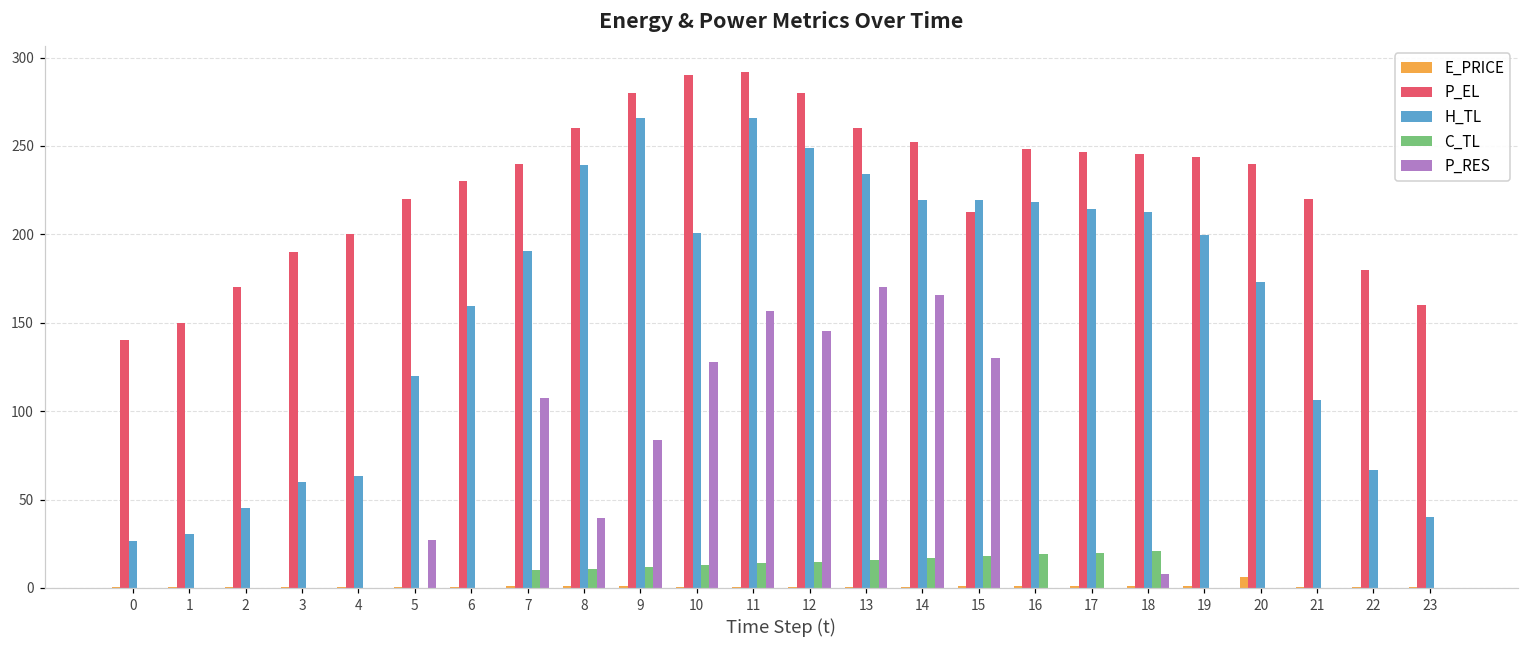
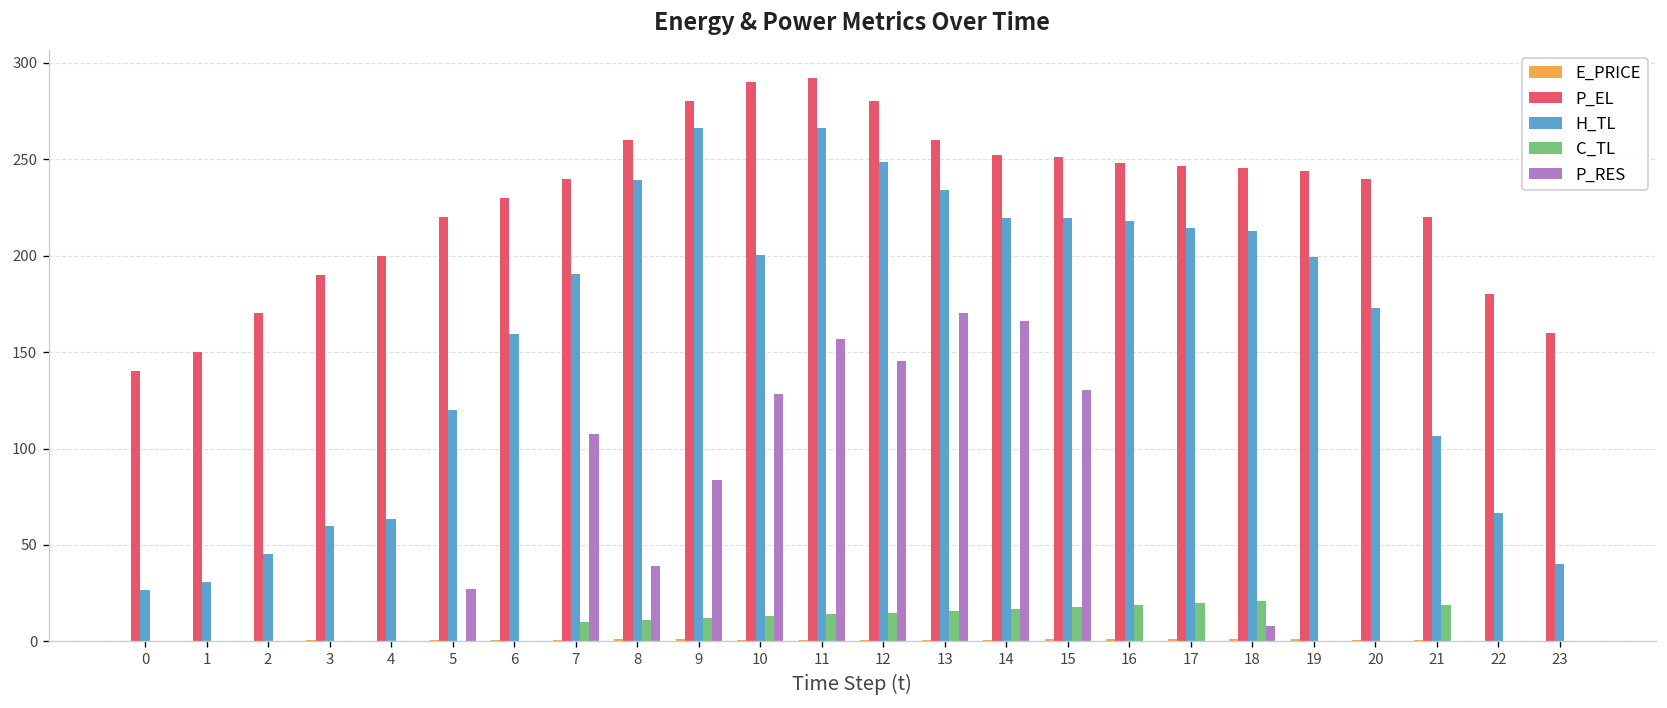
  {
    "E_PRICE": {
-     "20": 6
+     "20": 1
    },
    "P_EL": {
      "0": 140,
      "1": 150,
      "2": 170,
      "3": 190,
      "4": 200,
      "5": 220,
      "6": 230,
      "7": 240,
      "8": 260,
      "9": 280,
      "10": 290,
      "11": 292,
      "12": 280,
      "13": 260,
      "14": 252,
-     "15": 213,
+     "15": 251,
      "16": 248,
      "17": 246,
      "18": 246,
      "19": 244,
      "20": 240,
      "21": 220,
      "22": 180,
      "23": 160
    },
    "H_TL": {
      "0": 27,
      "1": 31,
      "2": 45,
      "3": 60,
      "4": 63,
      "5": 120,
      "6": 160,
      "7": 191,
      "8": 239,
      "9": 266,
      "10": 201,
      "11": 266,
      "12": 249,
      "13": 234,
      "14": 219,
      "15": 219,
      "16": 218,
      "17": 214,
      "18": 213,
      "19": 200,
      "20": 173,
      "21": 106,
      "22": 67,
      "23": 40
    },
    "C_TL": {
      "0": 0,
      "1": 0,
      "2": 0,
      "3": 0,
      "4": 0,
      "5": 0,
      "6": 0,
      "7": 10,
      "8": 11,
      "9": 12,
      "10": 13,
      "11": 14,
      "12": 15,
      "13": 16,
      "14": 17,
      "15": 18,
      "16": 19,
      "17": 20,
      "18": 21,
      "19": 0,
      "20": 0,
-     "21": 0,
+     "21": 19,
      "22": 0,
      "23": 0
    },
    "P_RES": {
      "0": 0,
      "1": 0,
      "2": 0,
      "3": 0,
      "4": 0,
      "5": 27,
      "6": 0,
      "7": 107,
      "8": 39,
      "9": 83,
      "10": 128,
      "11": 157,
      "12": 146,
      "13": 170,
      "14": 166,
      "15": 130,
      "16": 0,
      "17": 0,
      "18": 8,
      "19": 0,
      "20": 0,
      "21": 0,
      "22": 0,
      "23": 0
    }
  }
